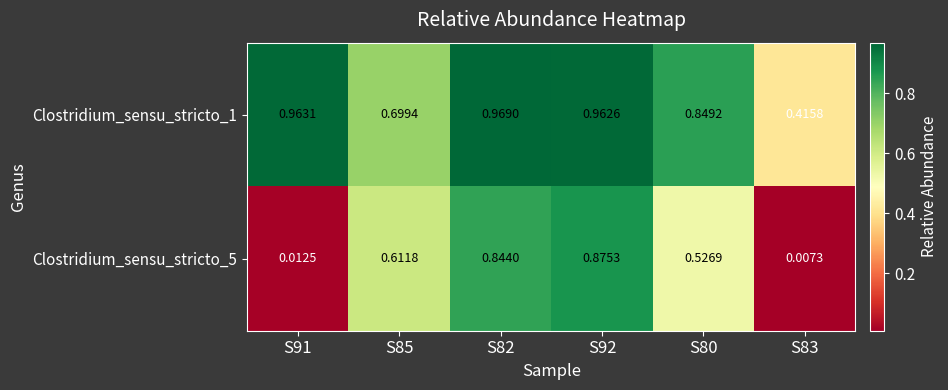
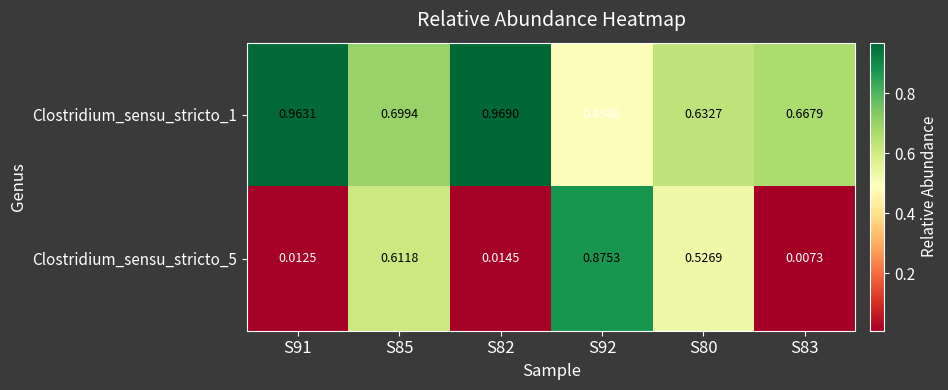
  {
    "Clostridium_sensu_stricto_1": {
      "S91": 0.9631,
      "S85": 0.6994,
      "S82": 0.9690,
-     "S92": 0.9626,
-     "S80": 0.8492,
-     "S83": 0.4158
+     "S92": 0.4988,
+     "S80": 0.6327,
+     "S83": 0.6679
    },
    "Clostridium_sensu_stricto_5": {
      "S91": 0.0125,
      "S85": 0.6118,
-     "S82": 0.8440,
+     "S82": 0.0145,
      "S92": 0.8753,
      "S80": 0.5269,
      "S83": 0.0073
    }
  }
